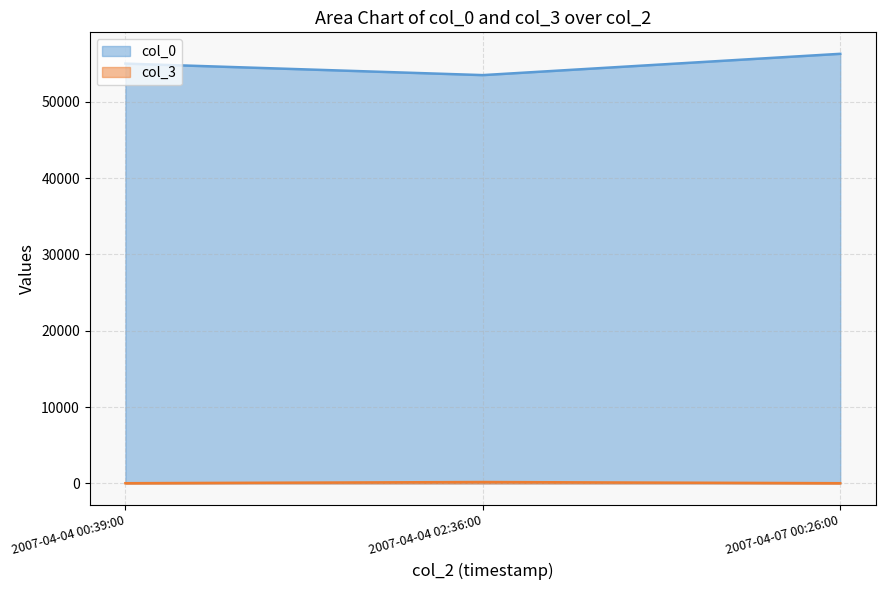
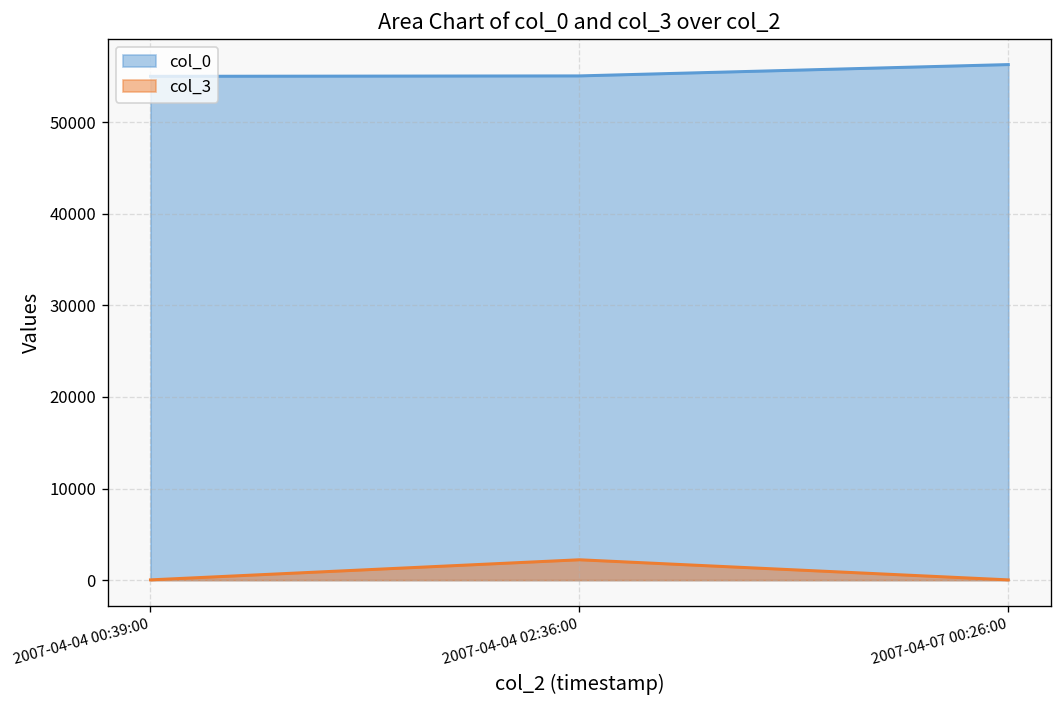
  {
    "col_0": {
-     "2007-04-04 02:36:00": 54000,
+     "2007-04-04 02:36:00": 55000,
      "2007-04-07 00:26:00": 56000
    },
    "col_3": {
      "2007-04-04 00:39:00": 0,
-     "2007-04-04 02:36:00": 0,
+     "2007-04-04 02:36:00": 2000,
      "2007-04-07 00:26:00": 0
    }
  }
